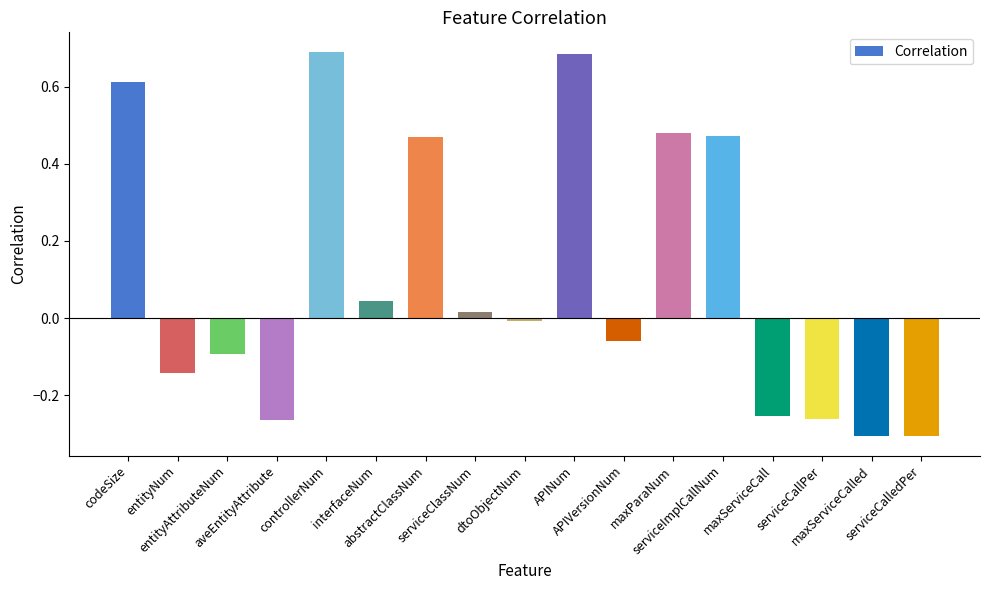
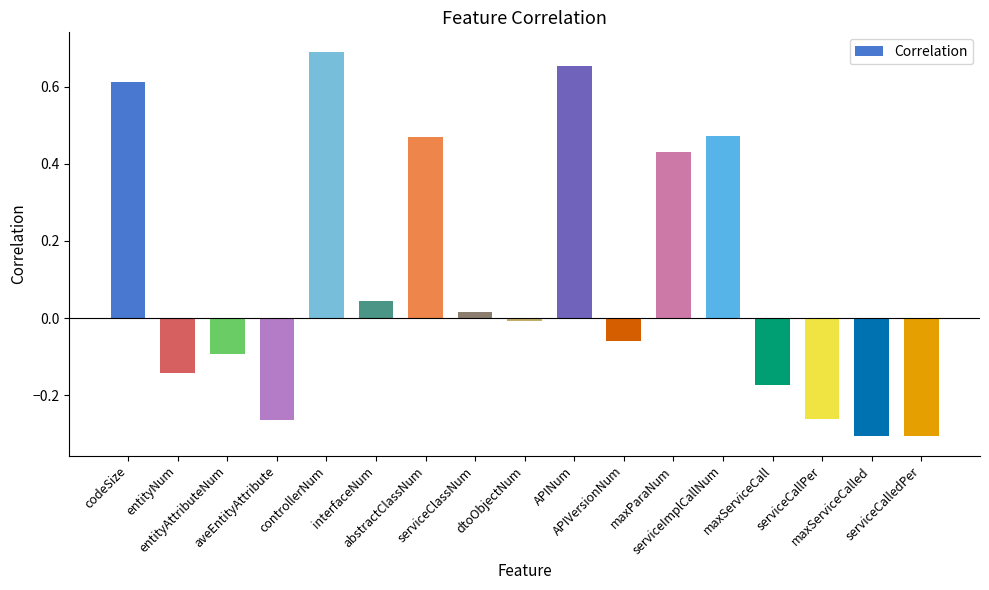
  {
    "codeSize": 0.61,
    "entityNum": -0.14,
    "entityAttributeNum": -0.09,
    "aveEntityAttribute": -0.27,
    "controllerNum": 0.69,
    "interfaceNum": 0.04,
    "abstractClassNum": 0.47,
    "serviceClassNum": 0.01,
    "dtoObjectNum": -0.01,
-   "APINum": 0.69,
+   "APINum": 0.66,
    "APIVersionNum": -0.06,
-   "maxParaNum": 0.48,
+   "maxParaNum": 0.43,
    "serviceImplCallNum": 0.47,
-   "maxServiceCall": -0.26,
+   "maxServiceCall": -0.17,
    "serviceCallPer": -0.26,
    "maxServiceCalled": -0.31,
    "serviceCalledPer": -0.31
  }
